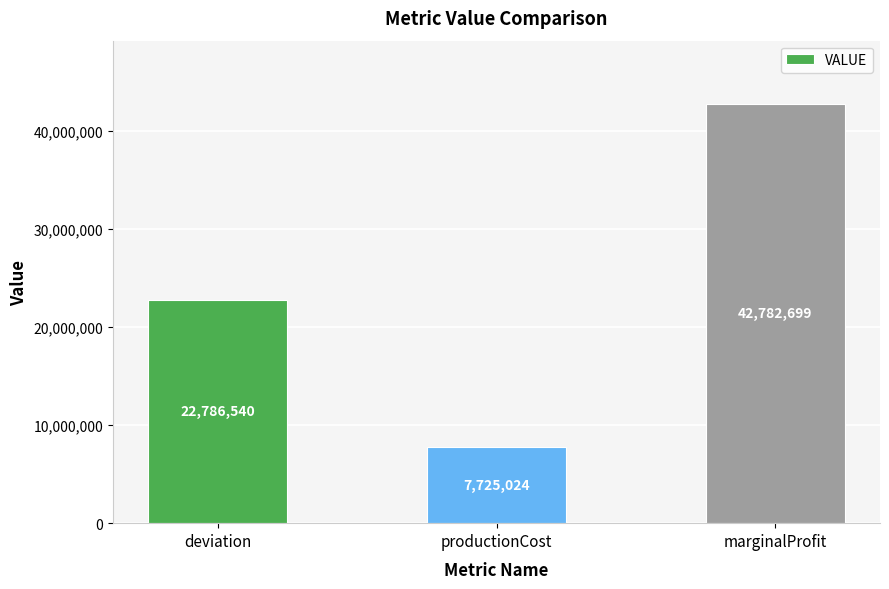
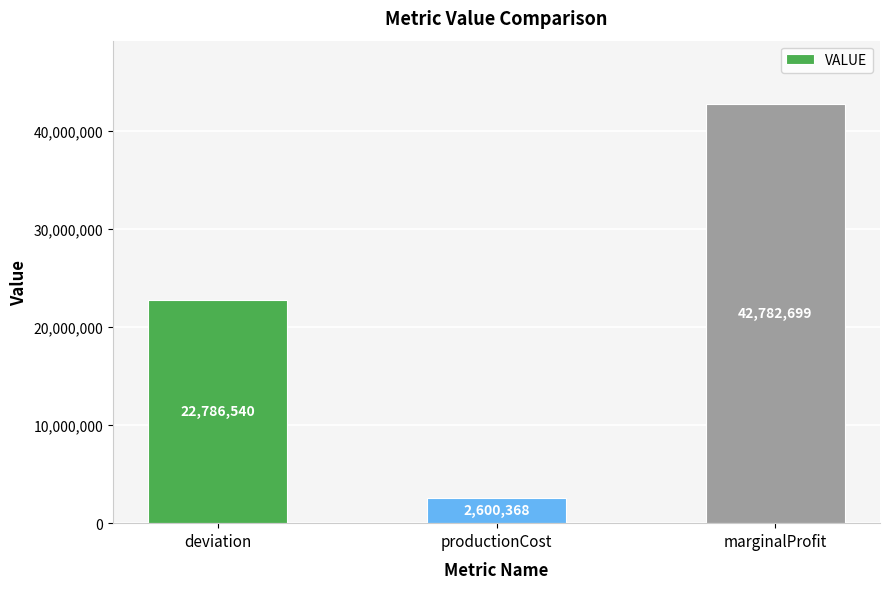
  {
    "deviation": "22,786,540",
-   "productionCost": "7,725,024",
+   "productionCost": "2,600,368",
    "marginalProfit": "42,782,699"
  }
